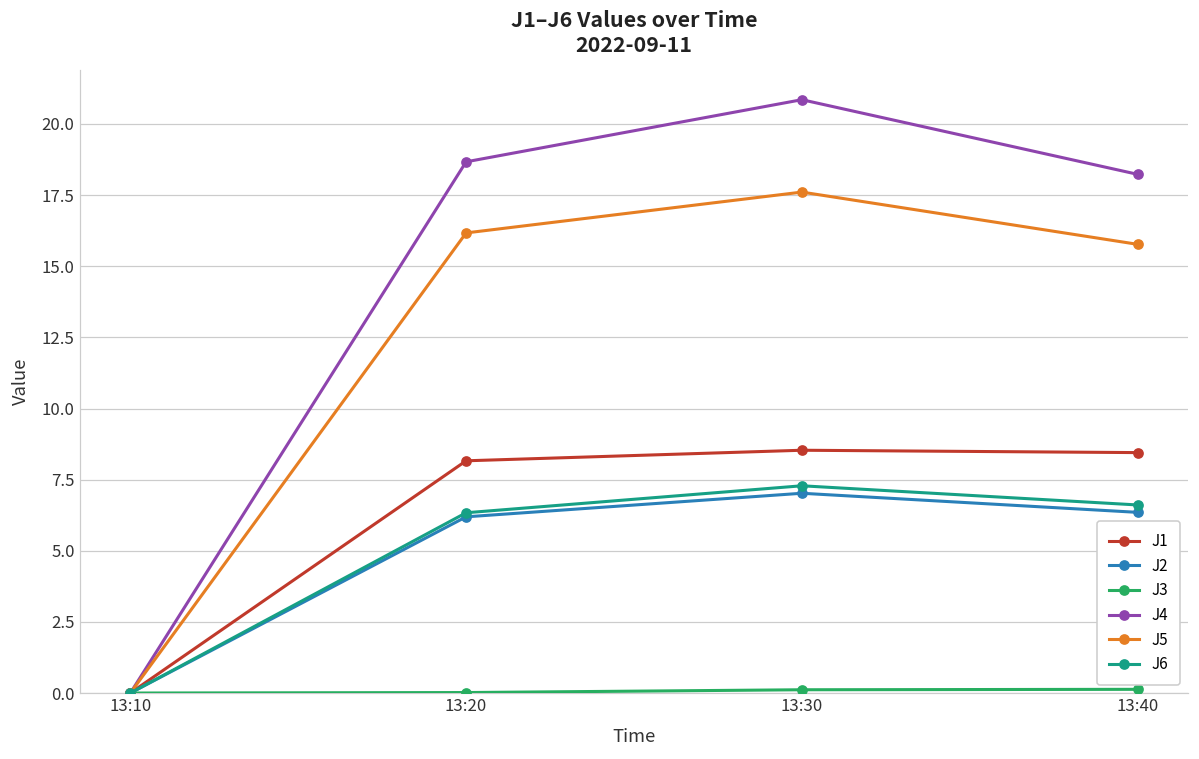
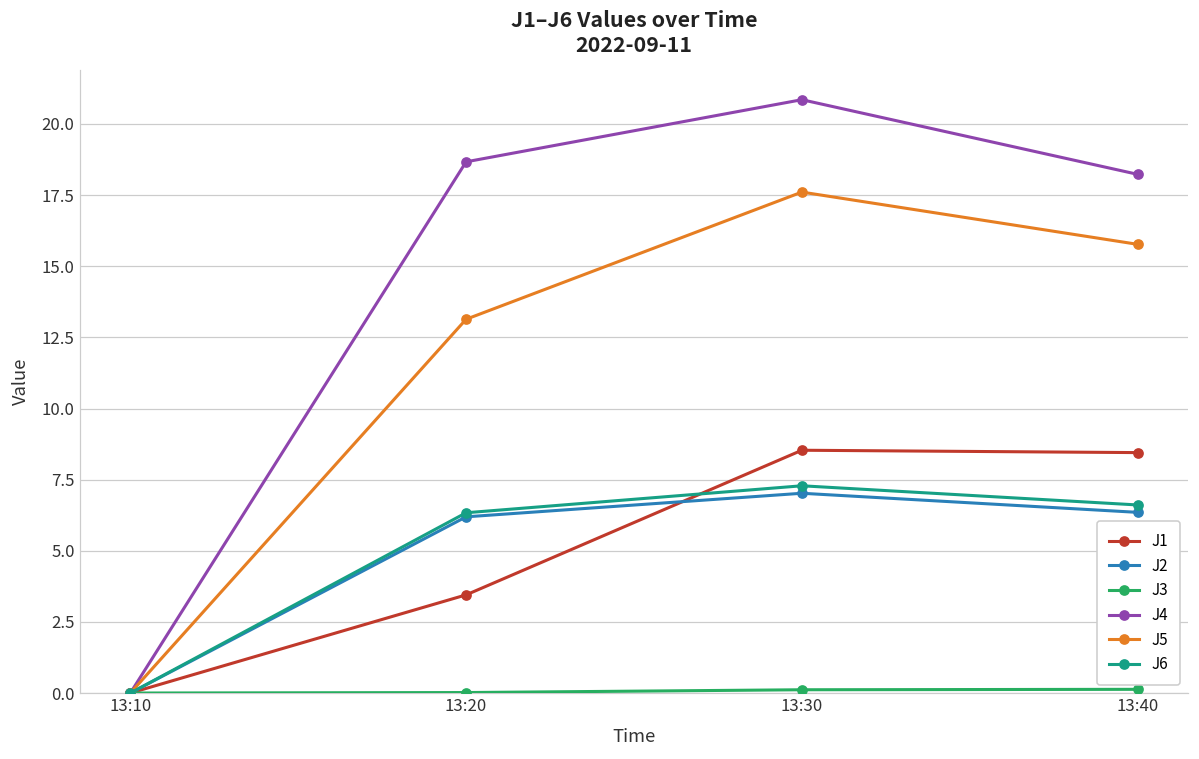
  {
    "J1": {
-     "13:20": 8.2,
+     "13:20": 3.5,
      "13:30": 8.5,
      "13:40": 8.5
    },
    "J2": {
      "13:20": 6.2,
      "13:30": 7.0,
      "13:40": 6.4
    },
    "J4": {
      "13:20": 18.7,
      "13:30": 20.9,
      "13:40": 18.2
    },
    "J5": {
-     "13:20": 16.2,
+     "13:20": 13.1,
      "13:30": 17.6,
      "13:40": 15.8
    }
  }
